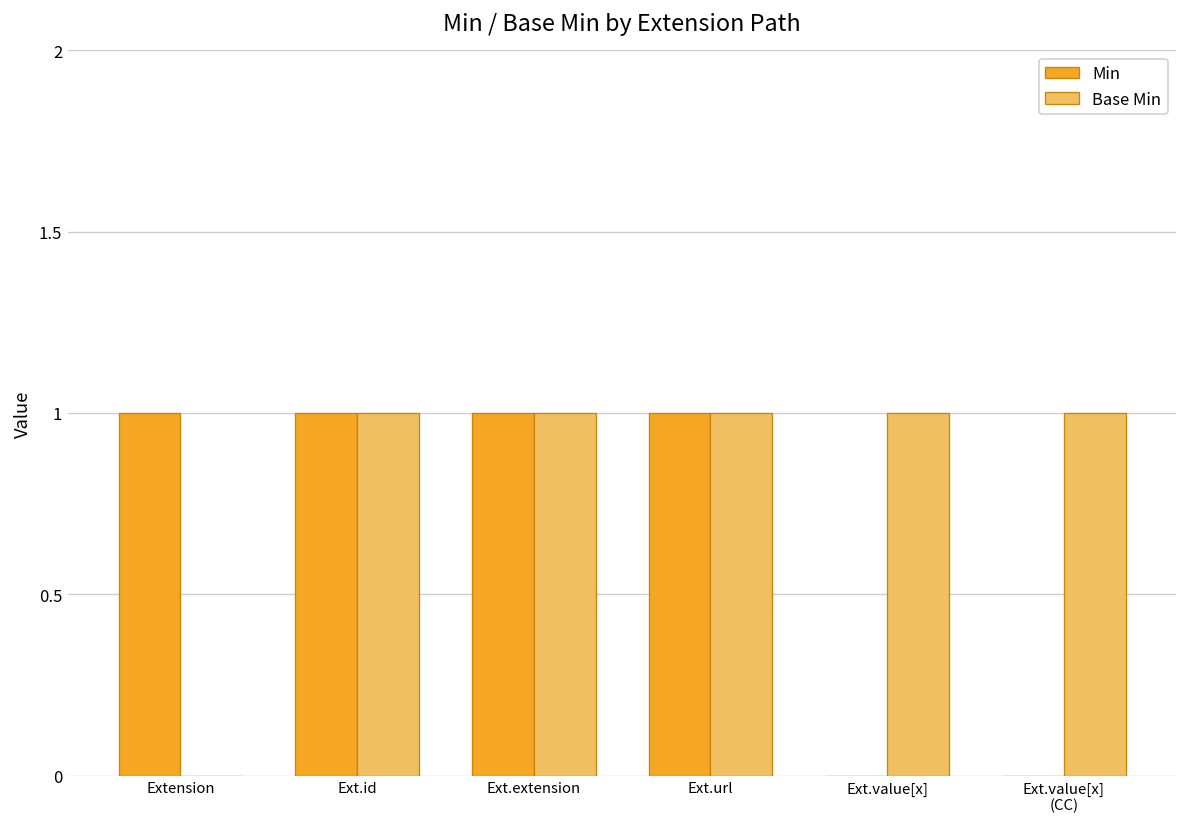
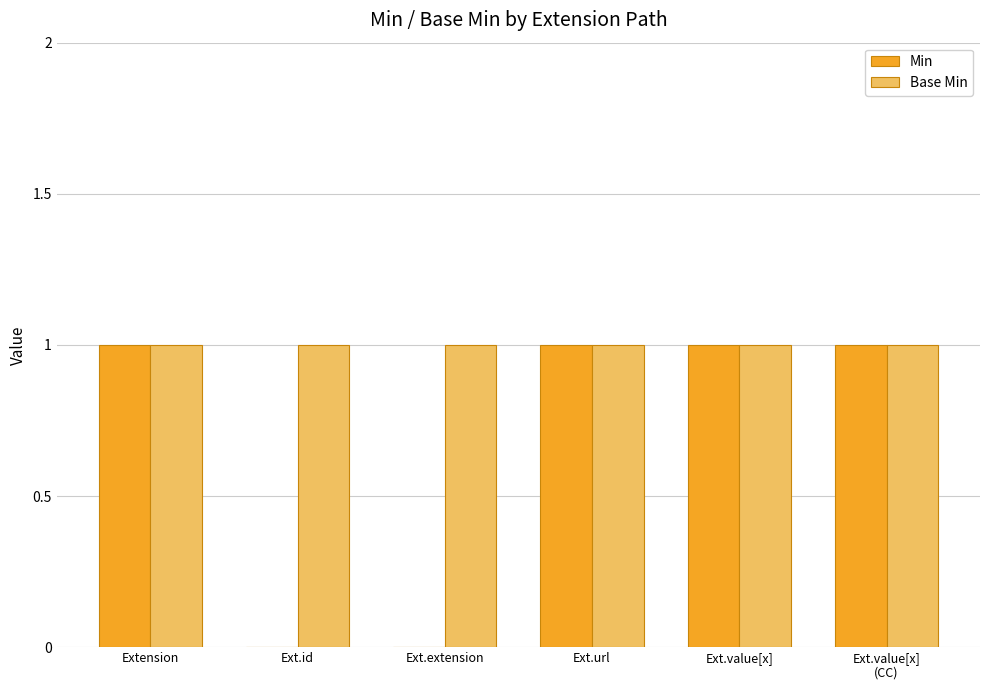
  {
    "Min": {
      "Extension": 1,
-     "Ext.id": 1,
-     "Ext.extension": 1,
+     "Ext.id": 0,
+     "Ext.extension": 0,
      "Ext.url": 1,
-     "Ext.value[x]": 0,
-     "Ext.value[x] (CC)": 0
+     "Ext.value[x]": 1,
+     "Ext.value[x] (CC)": 1
    },
    "Base Min": {
-     "Extension": 0,
+     "Extension": 1,
      "Ext.id": 1,
      "Ext.extension": 1,
      "Ext.url": 1,
      "Ext.value[x]": 1,
      "Ext.value[x] (CC)": 1
    }
  }
